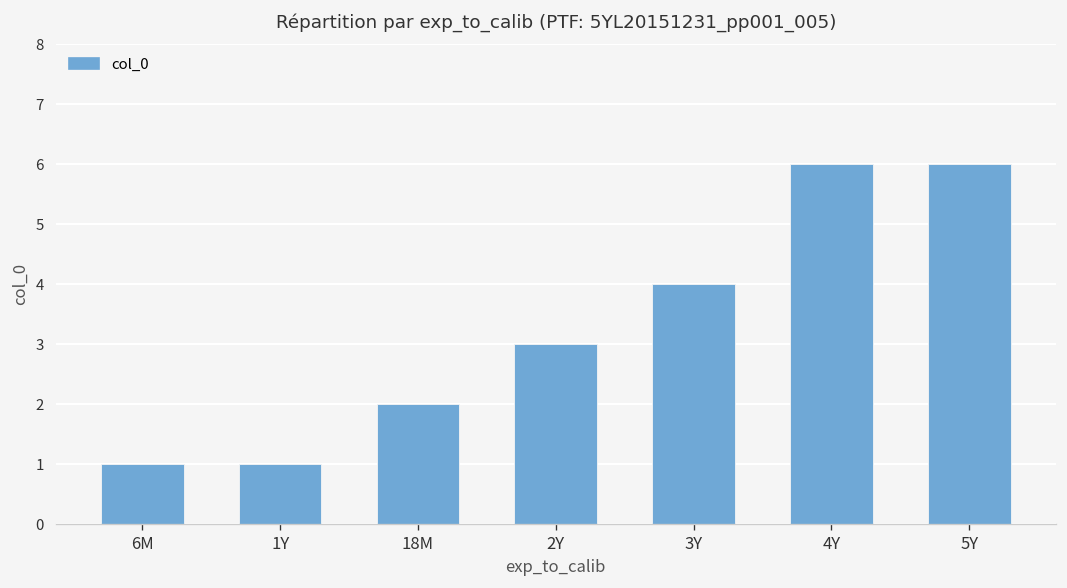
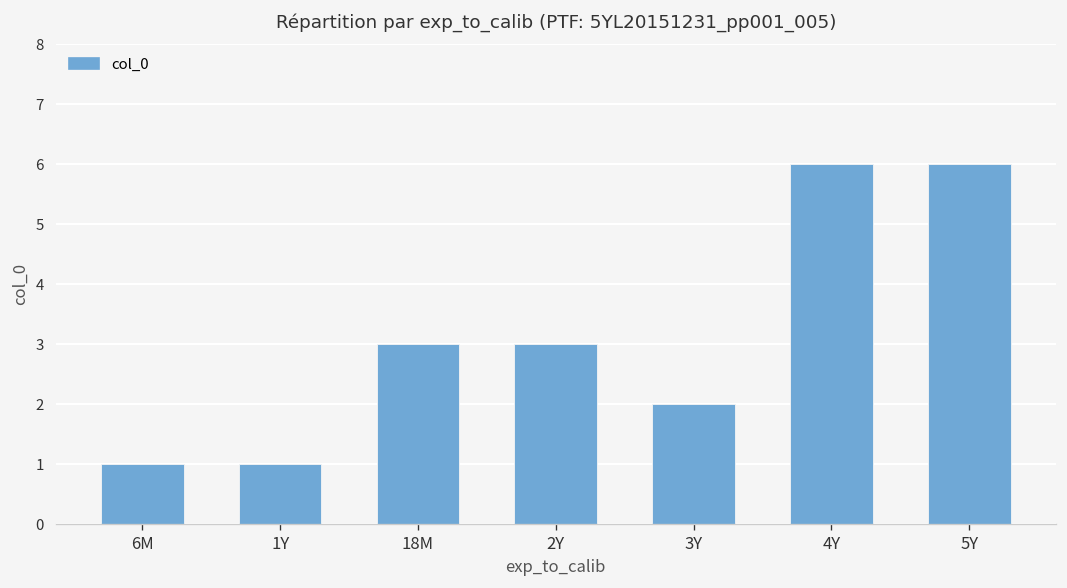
  {
    "6M": 1,
    "1Y": 1,
-   "18M": 2,
+   "18M": 3,
    "2Y": 3,
-   "3Y": 4,
+   "3Y": 2,
    "4Y": 6,
    "5Y": 6
  }
